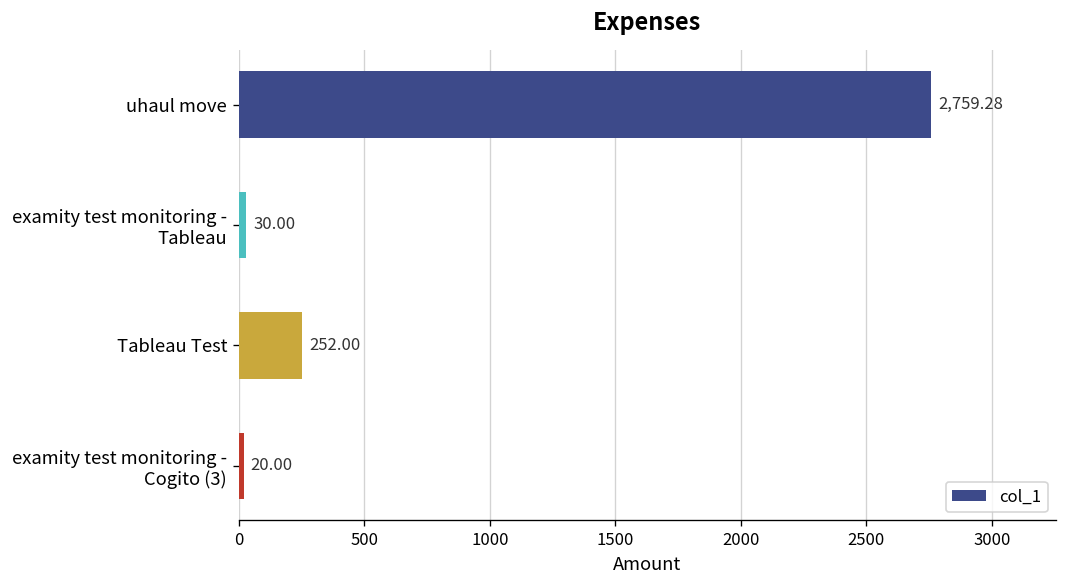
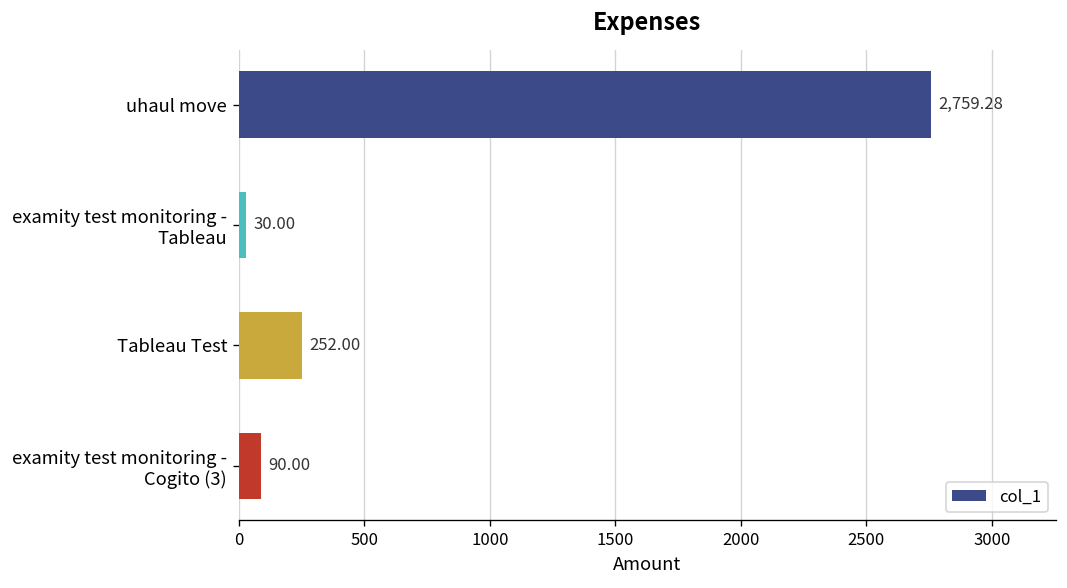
  {
    "uhaul move": "2,759.28",
    "examity test monitoring - Tableau": "30.00",
    "Tableau Test": "252.00",
-   "examity test monitoring - Cogito (3)": "20.00"
+   "examity test monitoring - Cogito (3)": "90.00"
  }
